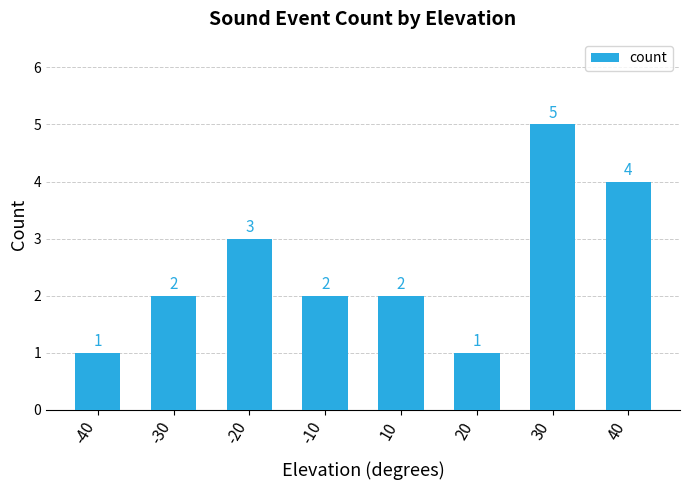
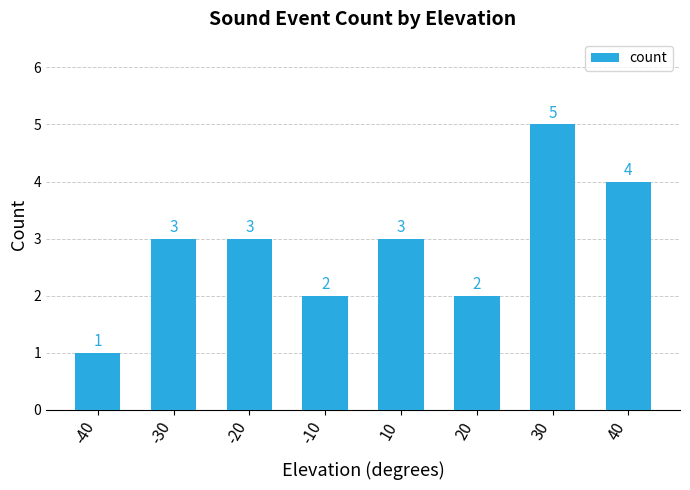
  {
    "-40": 1,
-   "-30": 2,
+   "-30": 3,
    "-20": 3,
    "-10": 2,
-   "10": 2,
-   "20": 1,
+   "10": 3,
+   "20": 2,
    "30": 5,
    "40": 4
  }
